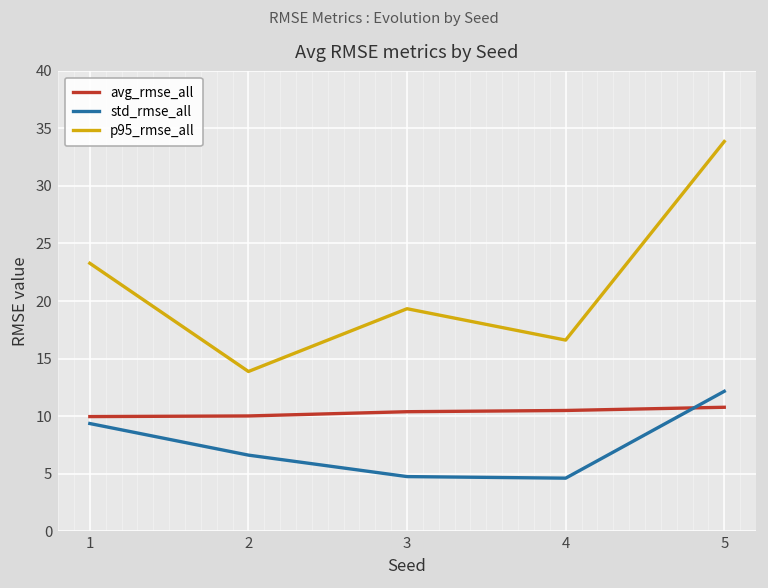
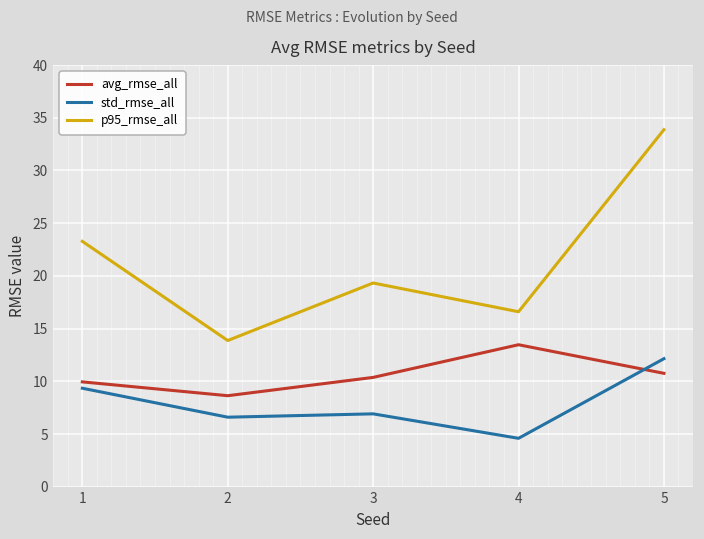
  {
    "avg_rmse_all": {
      "1": 10,
-     "2": 10,
+     "2": 9,
      "3": 10,
-     "4": 10,
+     "4": 13,
      "5": 11
    },
    "std_rmse_all": {
      "1": 9,
      "2": 7,
-     "3": 5,
+     "3": 7,
      "4": 5,
      "5": 12
    },
    "p95_rmse_all": {
      "1": 23,
      "2": 14,
      "3": 19,
      "4": 17,
      "5": 34
    }
  }
